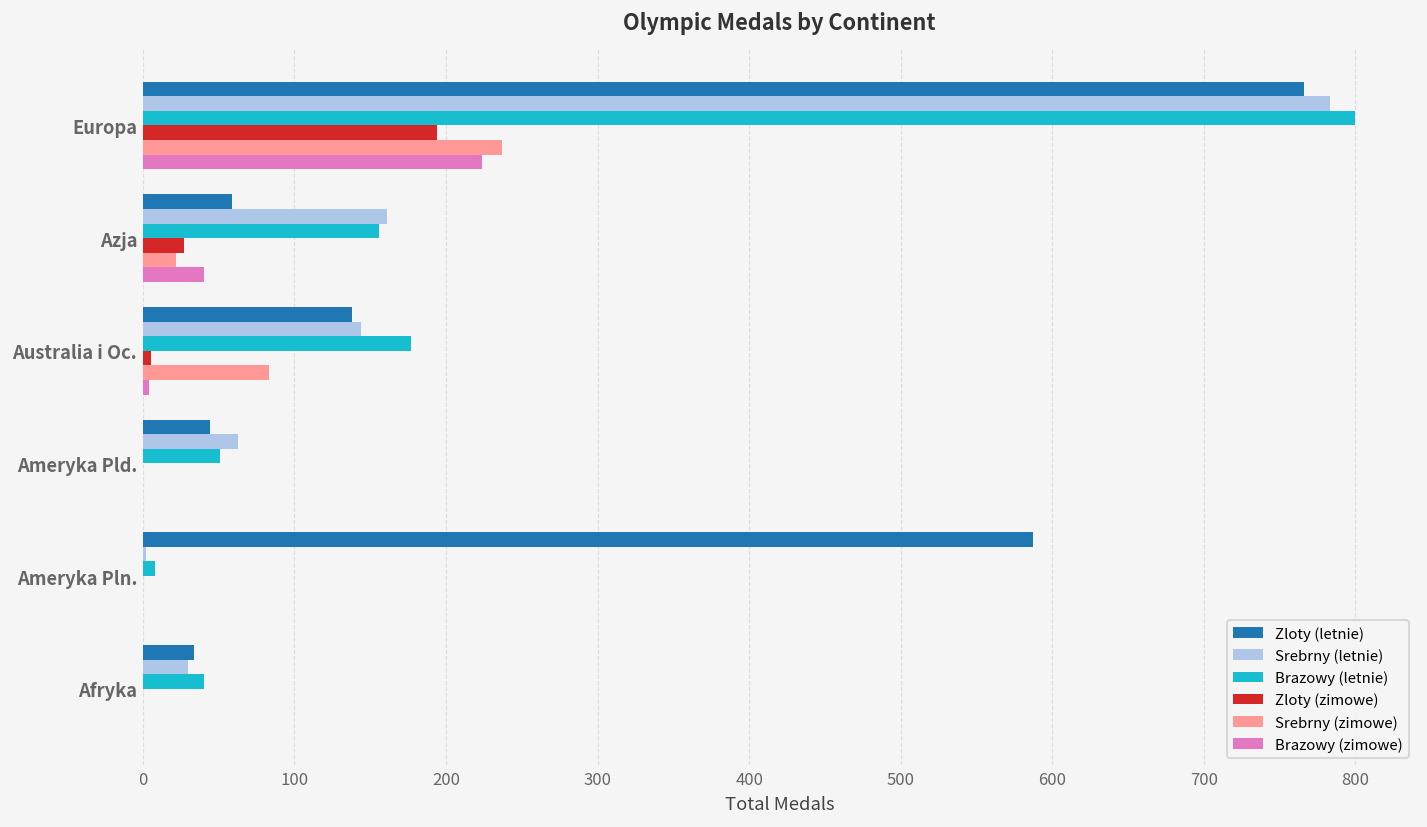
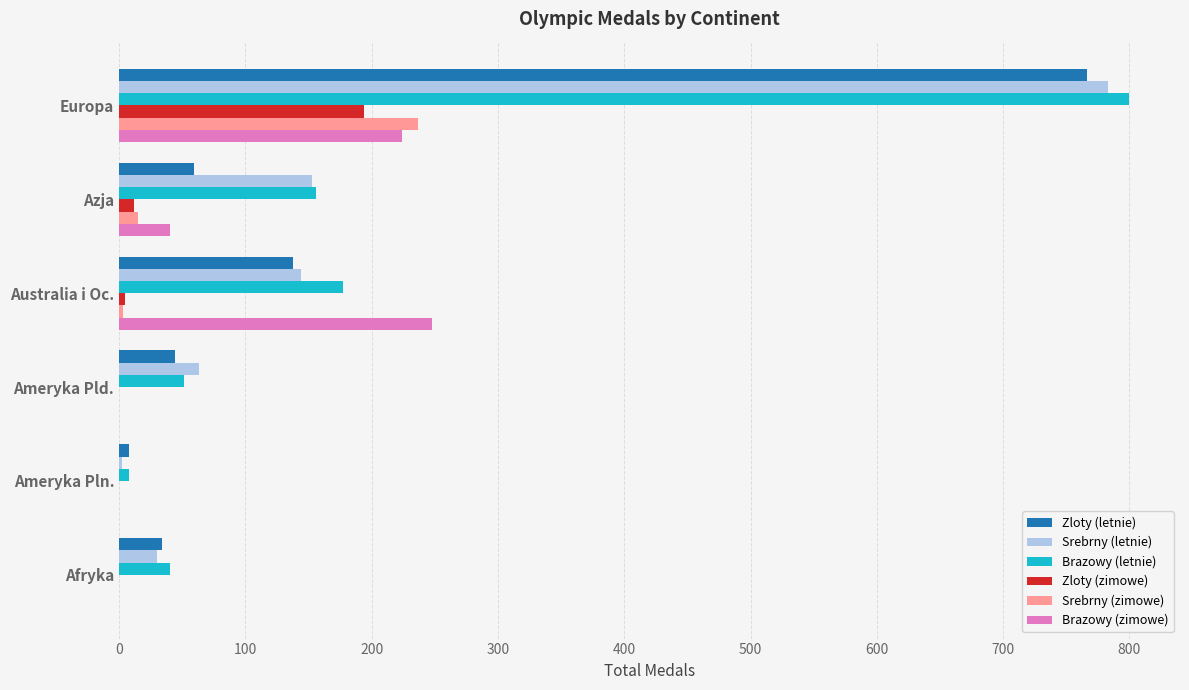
  {
    "Zloty (letnie)": {
      "Europa": 766,
      "Azja": 59,
      "Australia i Oc.": 138,
      "Ameryka Pld.": 44,
-     "Ameryka Pln.": 587,
+     "Ameryka Pln.": 8,
      "Afryka": 34
    },
    "Srebrny (letnie)": {
      "Europa": 783,
-     "Azja": 161,
+     "Azja": 153,
      "Australia i Oc.": 144,
      "Ameryka Pld.": 63,
      "Ameryka Pln.": 2,
      "Afryka": 30
    },
    "Brazowy (letnie)": {
      "Europa": 800,
      "Azja": 156,
      "Australia i Oc.": 177,
      "Ameryka Pld.": 51,
      "Ameryka Pln.": 8,
      "Afryka": 40
    },
    "Zloty (zimowe)": {
      "Europa": 194,
-     "Azja": 27,
+     "Azja": 12,
      "Australia i Oc.": 5,
      "Ameryka Pld.": 0,
      "Ameryka Pln.": 0,
      "Afryka": 0
    },
    "Srebrny (zimowe)": {
      "Europa": 237,
-     "Azja": 22,
-     "Australia i Oc.": 83,
+     "Azja": 15,
+     "Australia i Oc.": 3,
      "Ameryka Pld.": 0,
      "Ameryka Pln.": 0,
      "Afryka": 0
    },
    "Brazowy (zimowe)": {
      "Europa": 224,
      "Azja": 40,
-     "Australia i Oc.": 4,
+     "Australia i Oc.": 248,
      "Ameryka Pld.": 0,
      "Ameryka Pln.": 0,
      "Afryka": 0
    }
  }
